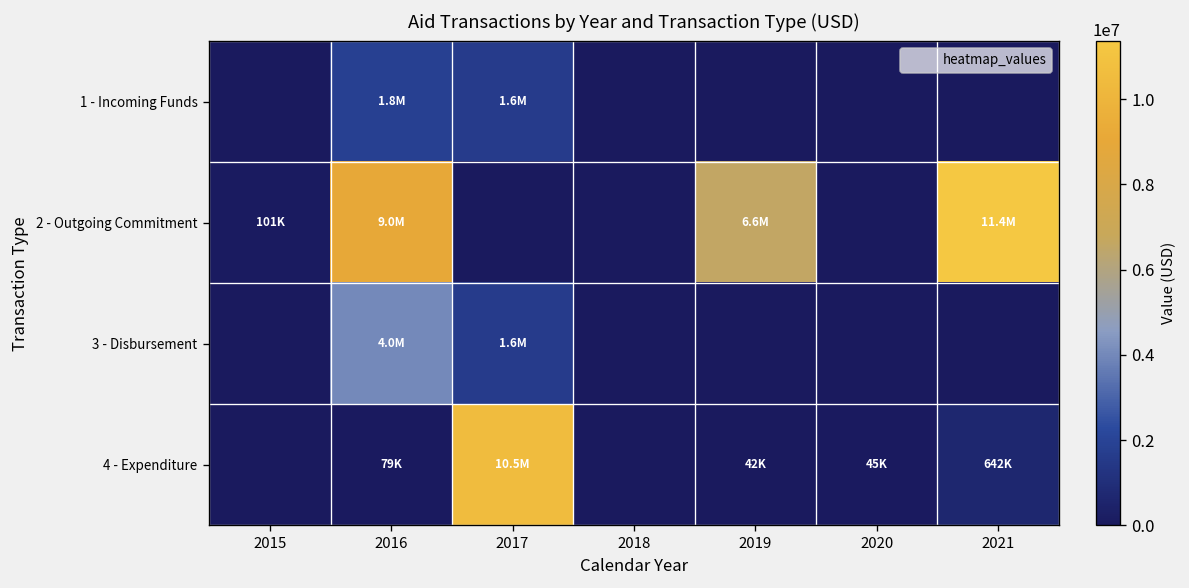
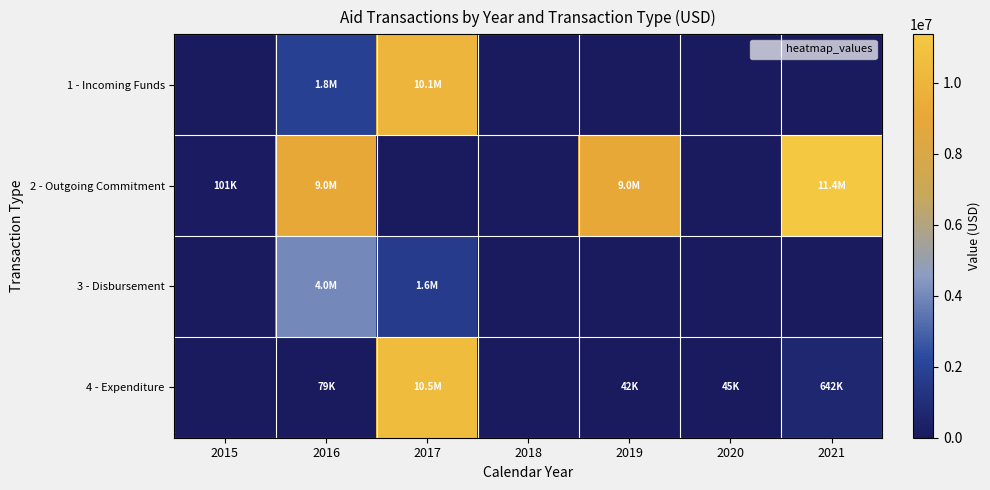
  {
    "1 - Incoming Funds": {
      "2016": "1.8M",
-     "2017": "1.6M"
+     "2017": "10.1M"
    },
    "2 - Outgoing Commitment": {
      "2015": "101K",
      "2016": "9.0M",
-     "2019": "6.6M",
+     "2019": "9.0M",
      "2021": "11.4M"
    },
    "3 - Disbursement": {
      "2016": "4.0M",
      "2017": "1.6M"
    },
    "4 - Expenditure": {
      "2016": "79K",
      "2017": "10.5M",
      "2019": "42K",
      "2020": "45K",
      "2021": "642K"
    }
  }
